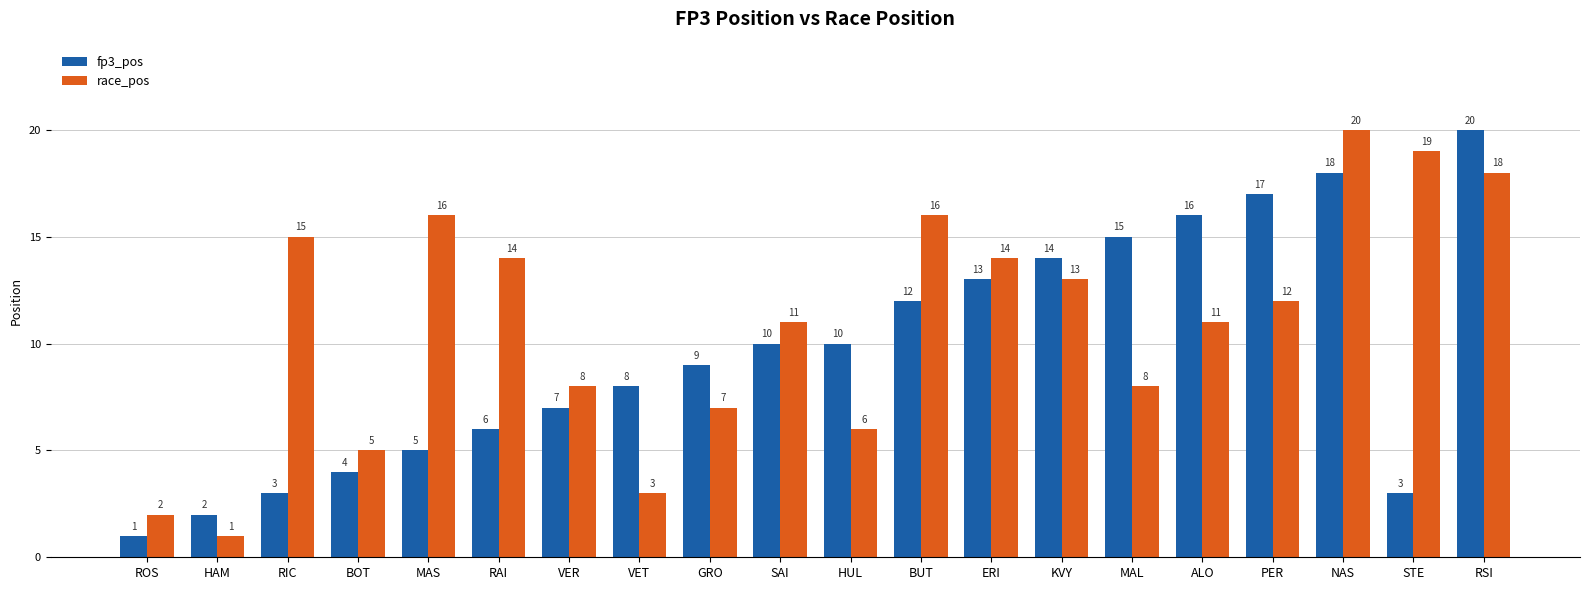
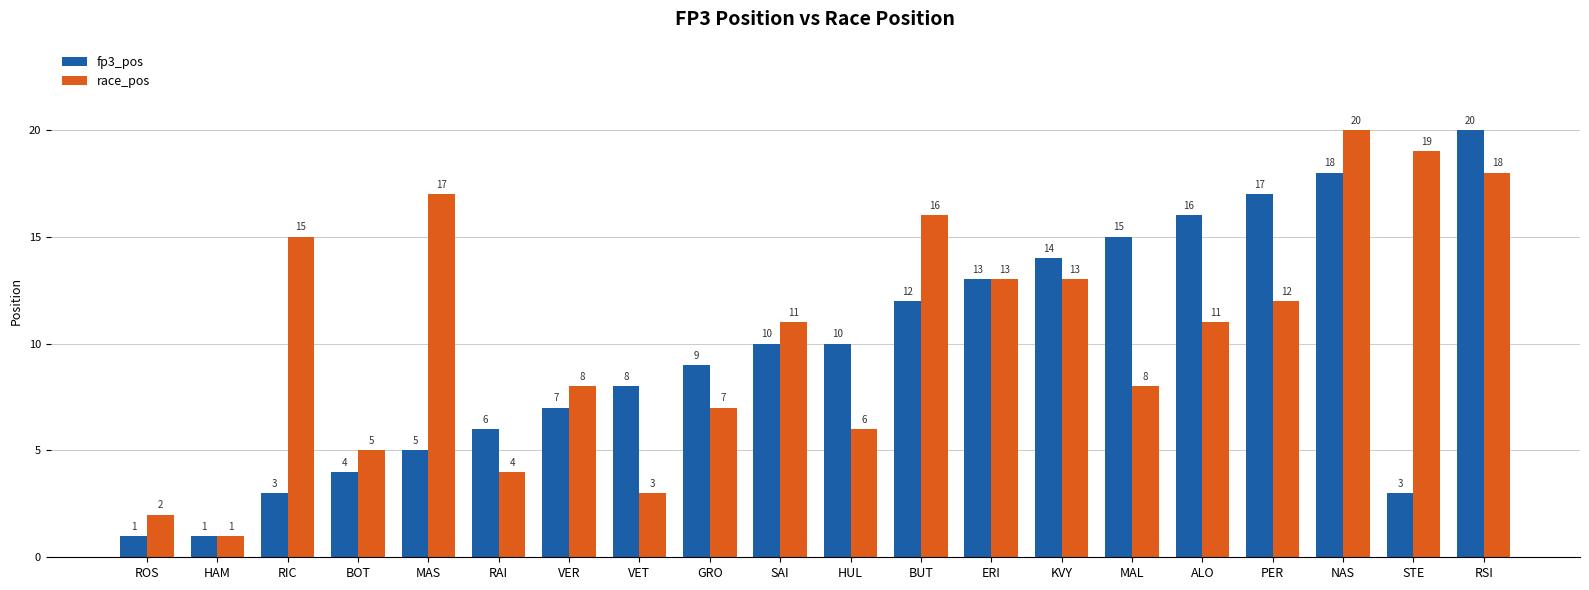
  {
    "fp3_pos": {
      "ROS": 1,
-     "HAM": 2,
+     "HAM": 1,
      "RIC": 3,
      "BOT": 4,
      "MAS": 5,
      "RAI": 6,
      "VER": 7,
      "VET": 8,
      "GRO": 9,
      "SAI": 10,
      "HUL": 10,
      "BUT": 12,
      "ERI": 13,
      "KVY": 14,
      "MAL": 15,
      "ALO": 16,
      "PER": 17,
      "NAS": 18,
      "STE": 3,
      "RSI": 20
    },
    "race_pos": {
      "ROS": 2,
      "HAM": 1,
      "RIC": 15,
      "BOT": 5,
-     "MAS": 16,
-     "RAI": 14,
+     "MAS": 17,
+     "RAI": 4,
      "VER": 8,
      "VET": 3,
      "GRO": 7,
      "SAI": 11,
      "HUL": 6,
      "BUT": 16,
-     "ERI": 14,
+     "ERI": 13,
      "KVY": 13,
      "MAL": 8,
      "ALO": 11,
      "PER": 12,
      "NAS": 20,
      "STE": 19,
      "RSI": 18
    }
  }
